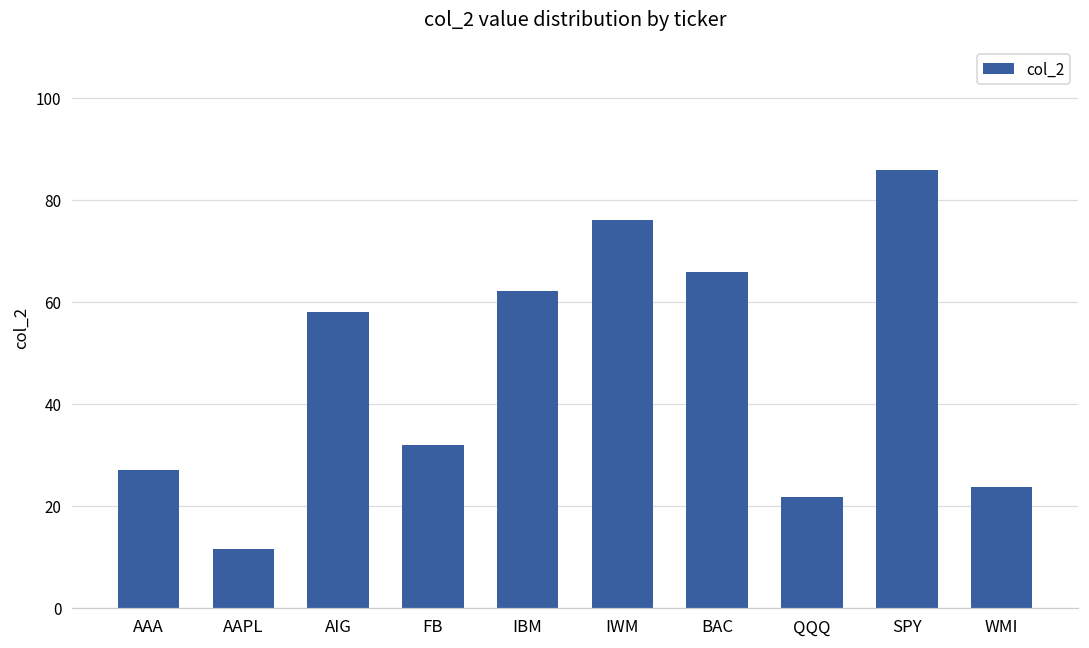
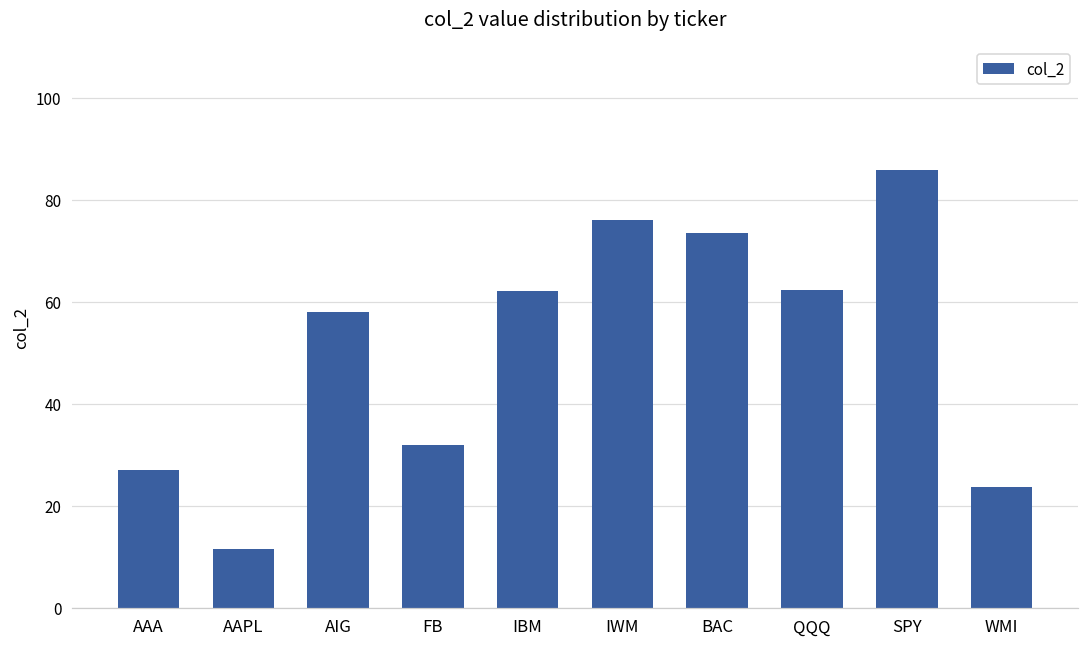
  {
    "AAA": 27,
    "AAPL": 12,
    "AIG": 58,
    "FB": 32,
    "IBM": 62,
    "IWM": 76,
-   "BAC": 66,
-   "QQQ": 22,
+   "BAC": 73,
+   "QQQ": 62,
    "SPY": 86,
    "WMI": 24
  }
